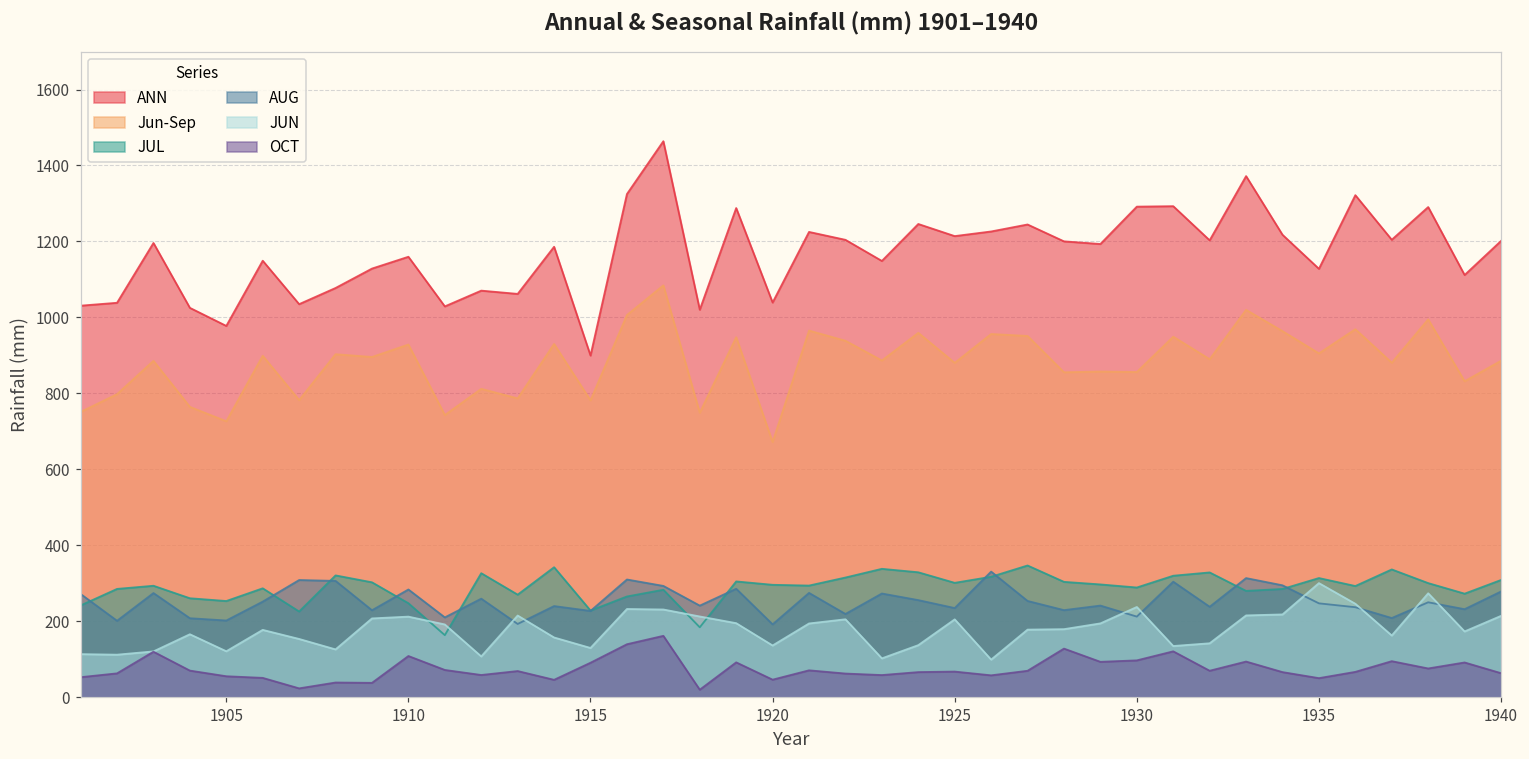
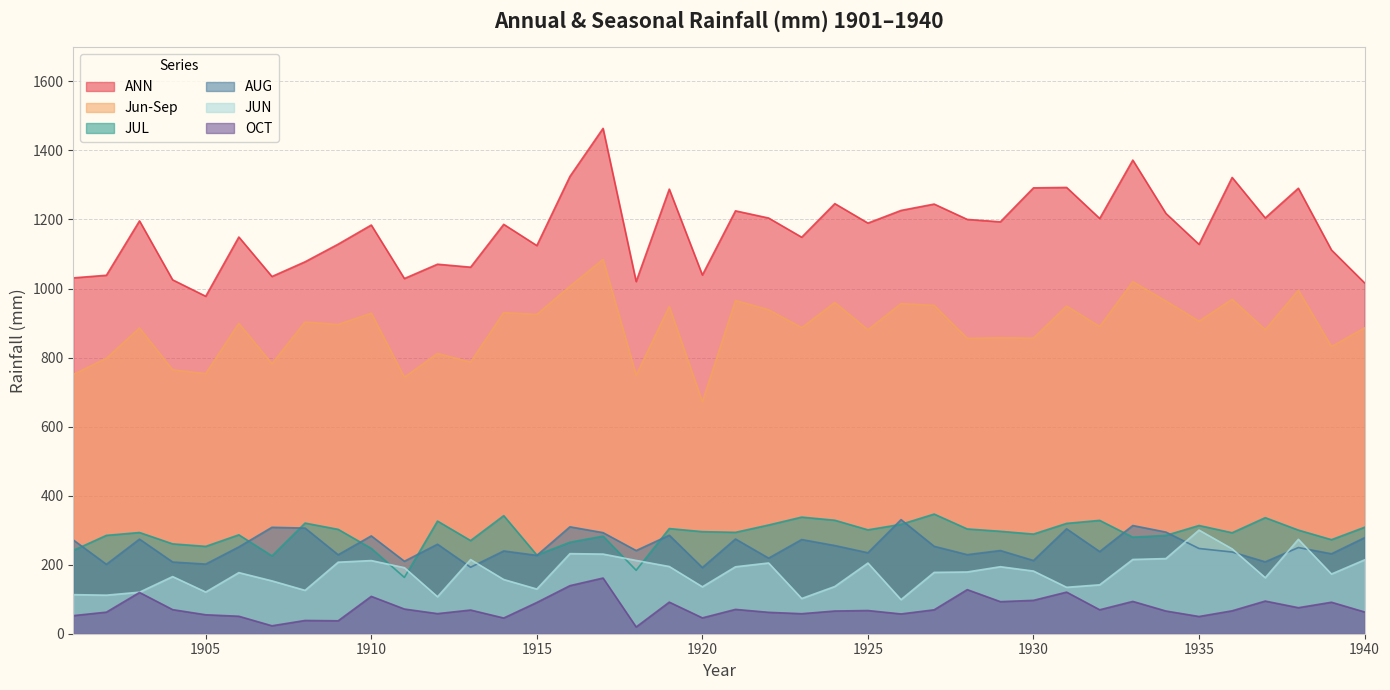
  {
    "ANN": {
      "1905": 980,
-     "1910": 1160,
-     "1915": 900,
+     "1910": 1180,
+     "1915": 1120,
      "1920": 1040,
-     "1925": 1210,
+     "1925": 1190,
      "1930": 1290,
      "1935": 1130,
-     "1940": 1200
+     "1940": 1020
    },
    "Jun-Sep": {
-     "1905": 730,
+     "1905": 750,
      "1910": 930,
-     "1915": 780,
+     "1915": 930,
      "1920": 670,
      "1925": 880,
      "1930": 860,
      "1935": 910,
      "1940": 890
    },
    "JUN": {
      "1905": 120,
      "1910": 210,
      "1915": 130,
      "1920": 140,
      "1925": 200,
-     "1930": 240,
+     "1930": 180,
      "1935": 300,
      "1940": 210
    }
  }
